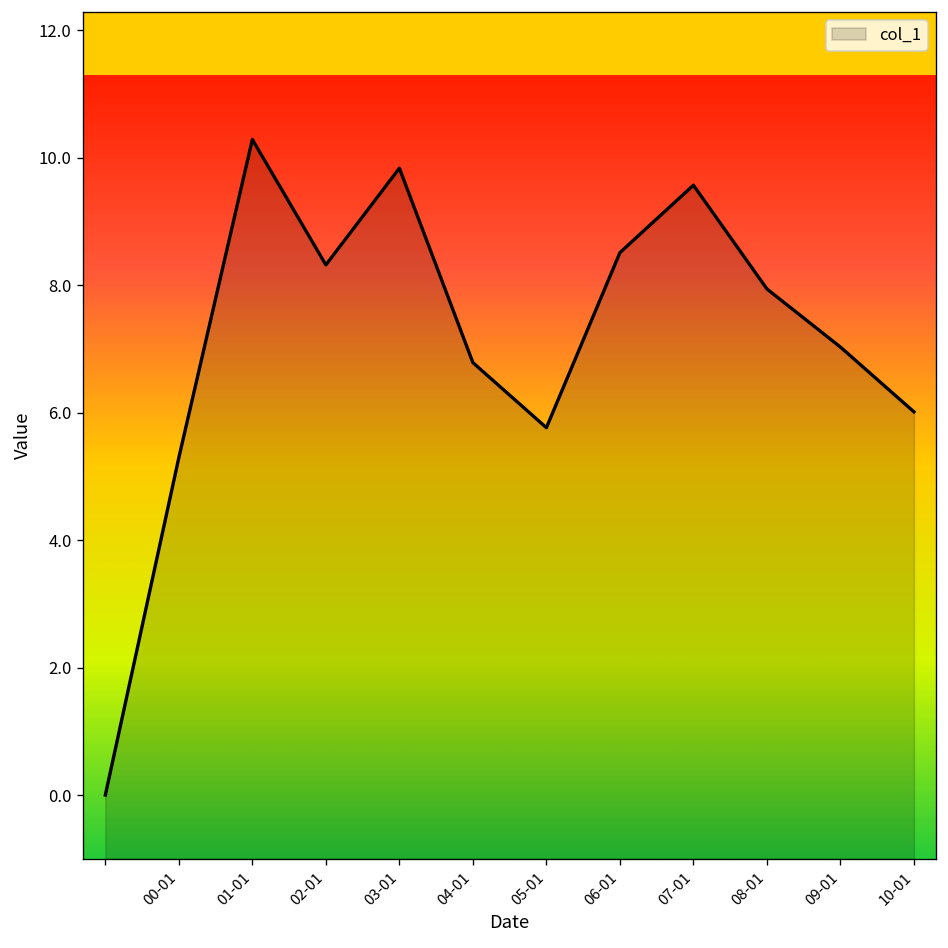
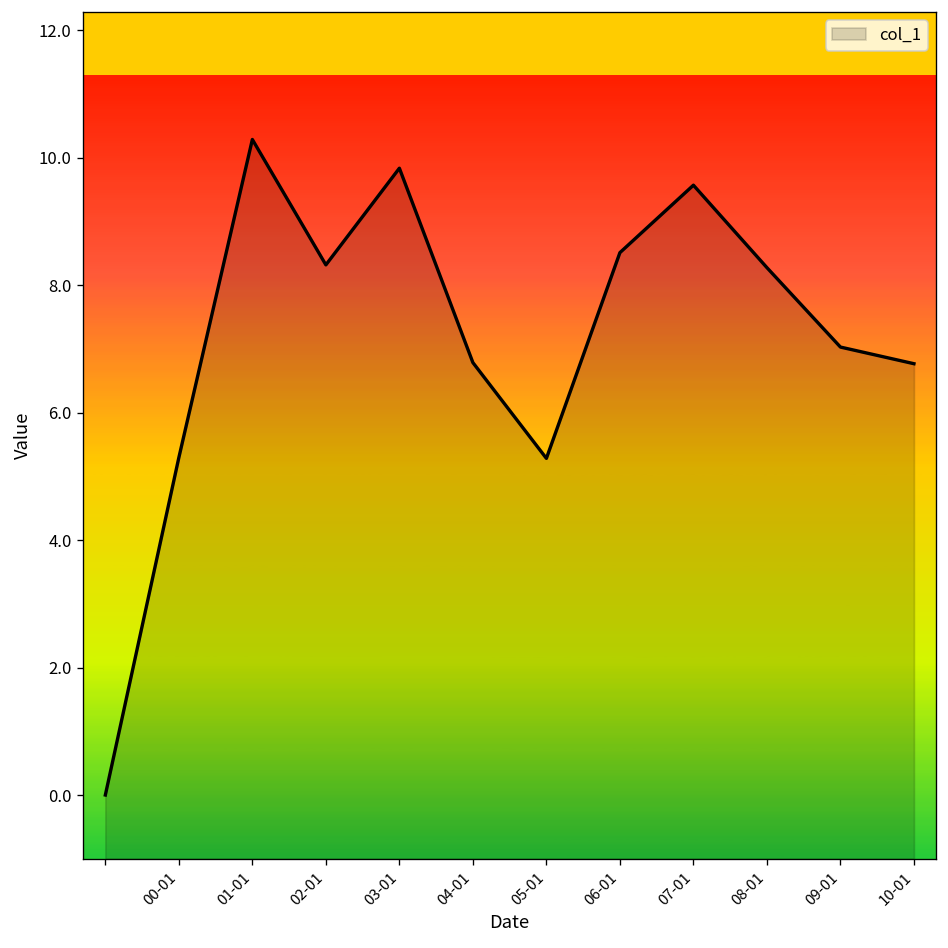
  {
    "00-01": 5.3,
    "01-01": 10.3,
    "02-01": 8.3,
    "03-01": 9.8,
    "04-01": 6.8,
-   "05-01": 5.8,
+   "05-01": 5.3,
    "06-01": 8.5,
    "07-01": 9.6,
-   "08-01": 7.9,
+   "08-01": 8.3,
    "09-01": 7.0,
-   "10-01": 6.0
+   "10-01": 6.8
  }
